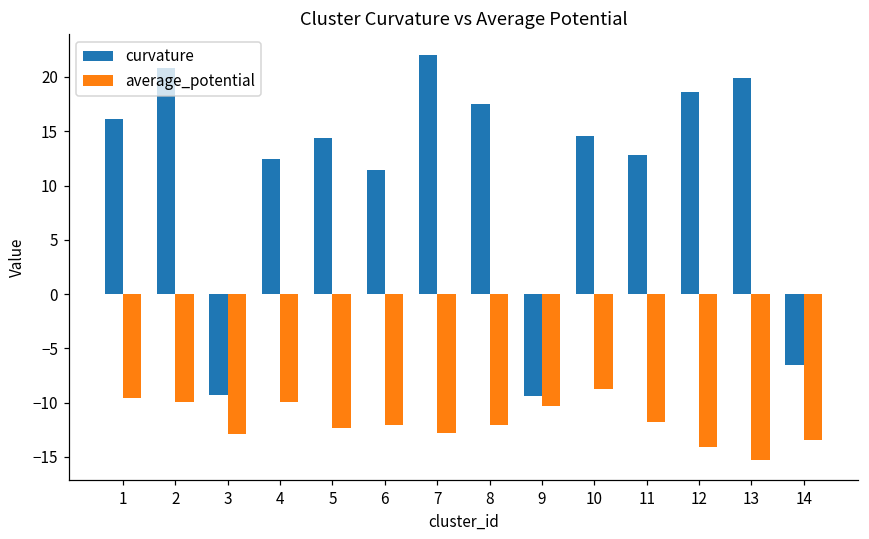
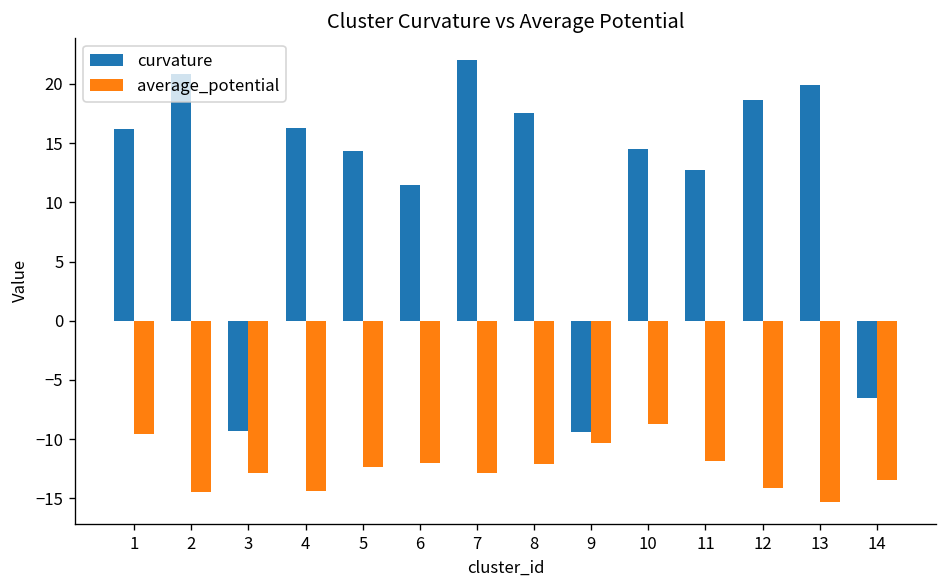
  {
    "curvature": {
      "1": 16,
      "3": -9,
-     "4": 12,
+     "4": 16,
      "5": 14,
      "6": 11,
      "7": 22,
      "8": 18,
      "9": -9,
      "10": 15,
      "11": 13,
      "12": 19,
      "13": 20,
      "14": -7
    },
    "average_potential": {
      "1": -10,
-     "2": -10,
+     "2": -14,
      "3": -13,
-     "4": -10,
+     "4": -14,
      "5": -12,
      "6": -12,
      "7": -13,
      "8": -12,
      "9": -10,
      "10": -9,
      "11": -12,
      "12": -14,
      "13": -15,
      "14": -13
    }
  }
